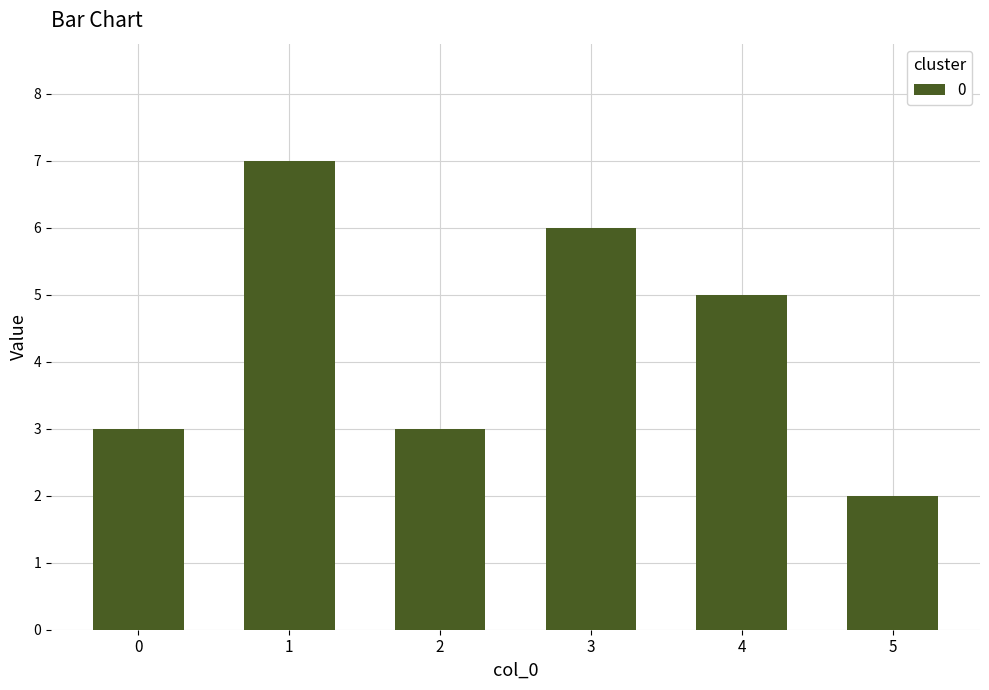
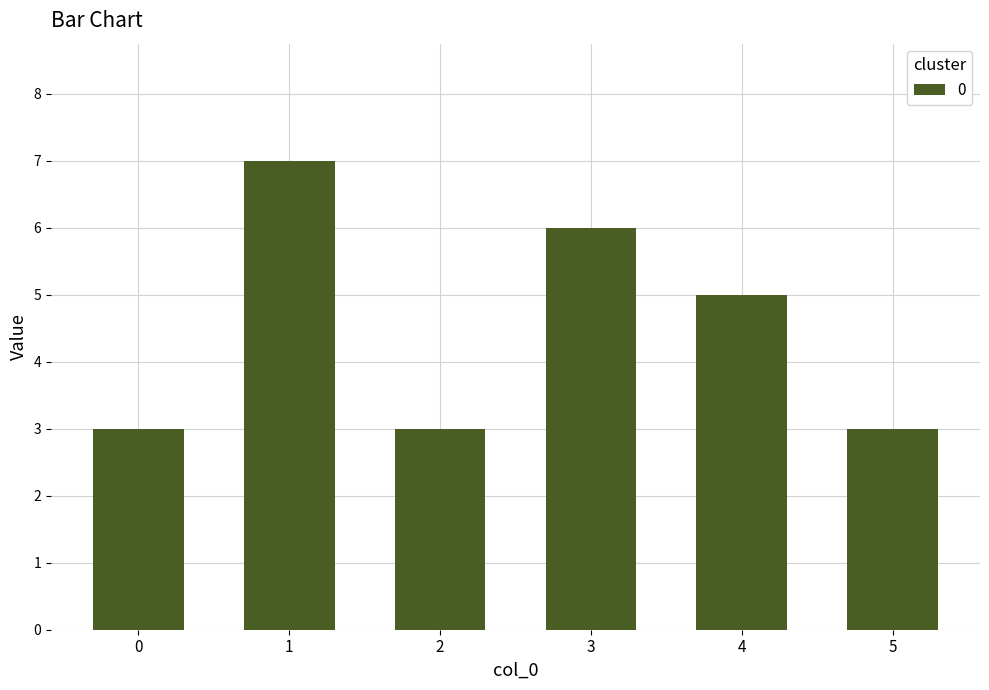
  {
    "0": 3,
    "1": 7,
    "2": 3,
    "3": 6,
    "4": 5,
-   "5": 2
+   "5": 3
  }
